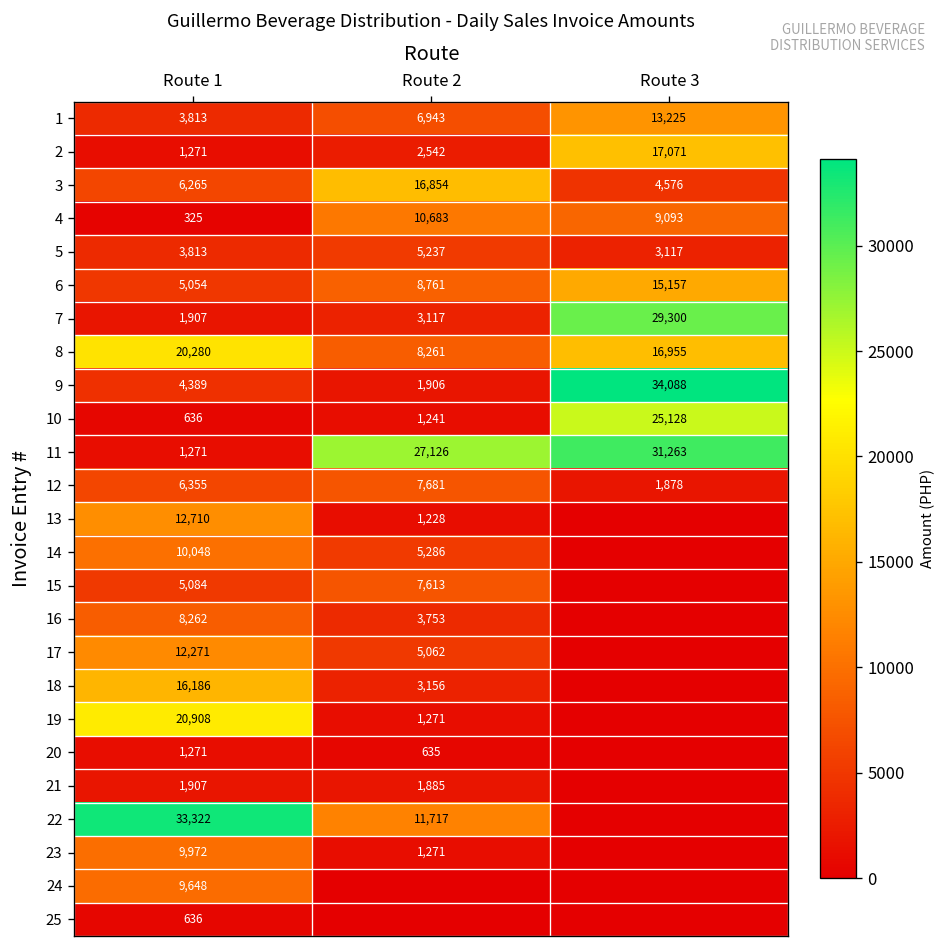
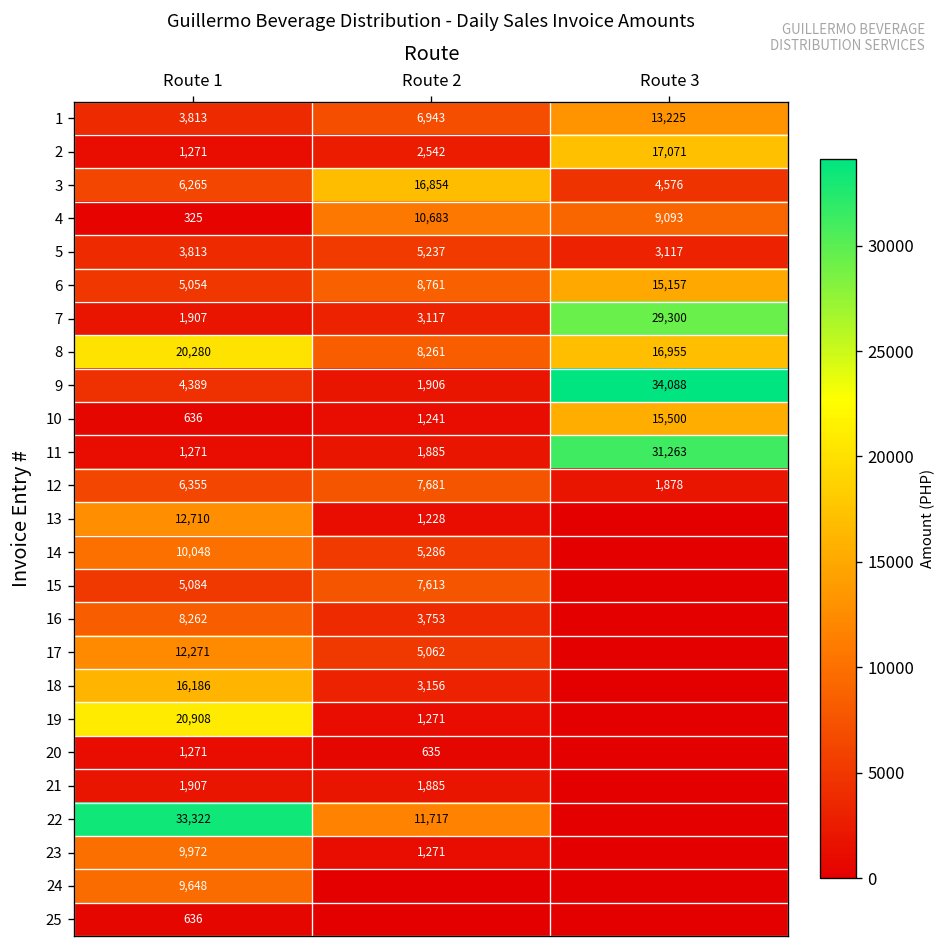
  {
    "1": {
      "Route 1": "3,813",
      "Route 2": "6,943",
      "Route 3": "13,225"
    },
    "2": {
      "Route 1": "1,271",
      "Route 2": "2,542",
      "Route 3": "17,071"
    },
    "3": {
      "Route 1": "6,265",
      "Route 2": "16,854",
      "Route 3": "4,576"
    },
    "4": {
      "Route 1": "325",
      "Route 2": "10,683",
      "Route 3": "9,093"
    },
    "5": {
      "Route 1": "3,813",
      "Route 2": "5,237",
      "Route 3": "3,117"
    },
    "6": {
      "Route 1": "5,054",
      "Route 2": "8,761",
      "Route 3": "15,157"
    },
    "7": {
      "Route 1": "1,907",
      "Route 2": "3,117",
      "Route 3": "29,300"
    },
    "8": {
      "Route 1": "20,280",
      "Route 2": "8,261",
      "Route 3": "16,955"
    },
    "9": {
      "Route 1": "4,389",
      "Route 2": "1,906",
      "Route 3": "34,088"
    },
    "10": {
      "Route 1": "636",
      "Route 2": "1,241",
-     "Route 3": "25,128"
+     "Route 3": "15,500"
    },
    "11": {
      "Route 1": "1,271",
-     "Route 2": "27,126",
+     "Route 2": "1,885",
      "Route 3": "31,263"
    },
    "12": {
      "Route 1": "6,355",
      "Route 2": "7,681",
      "Route 3": "1,878"
    },
    "13": {
      "Route 1": "12,710",
      "Route 2": "1,228"
    },
    "14": {
      "Route 1": "10,048",
      "Route 2": "5,286"
    },
    "15": {
      "Route 1": "5,084",
      "Route 2": "7,613"
    },
    "16": {
      "Route 1": "8,262",
      "Route 2": "3,753"
    },
    "17": {
      "Route 1": "12,271",
      "Route 2": "5,062"
    },
    "18": {
      "Route 1": "16,186",
      "Route 2": "3,156"
    },
    "19": {
      "Route 1": "20,908",
      "Route 2": "1,271"
    },
    "20": {
      "Route 1": "1,271",
      "Route 2": "635"
    },
    "21": {
      "Route 1": "1,907",
      "Route 2": "1,885"
    },
    "22": {
      "Route 1": "33,322",
      "Route 2": "11,717"
    },
    "23": {
      "Route 1": "9,972",
      "Route 2": "1,271"
    },
    "24": {
      "Route 1": "9,648"
    },
    "25": {
      "Route 1": "636"
    }
  }
